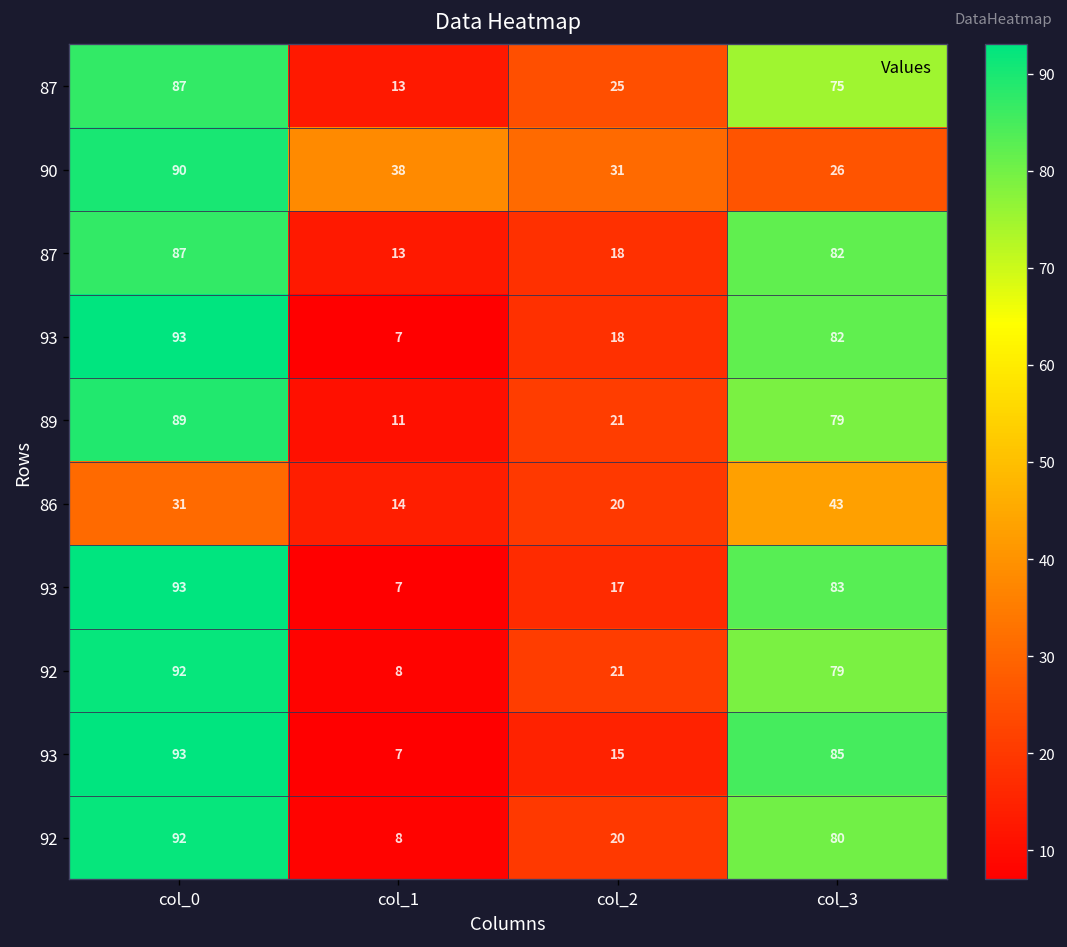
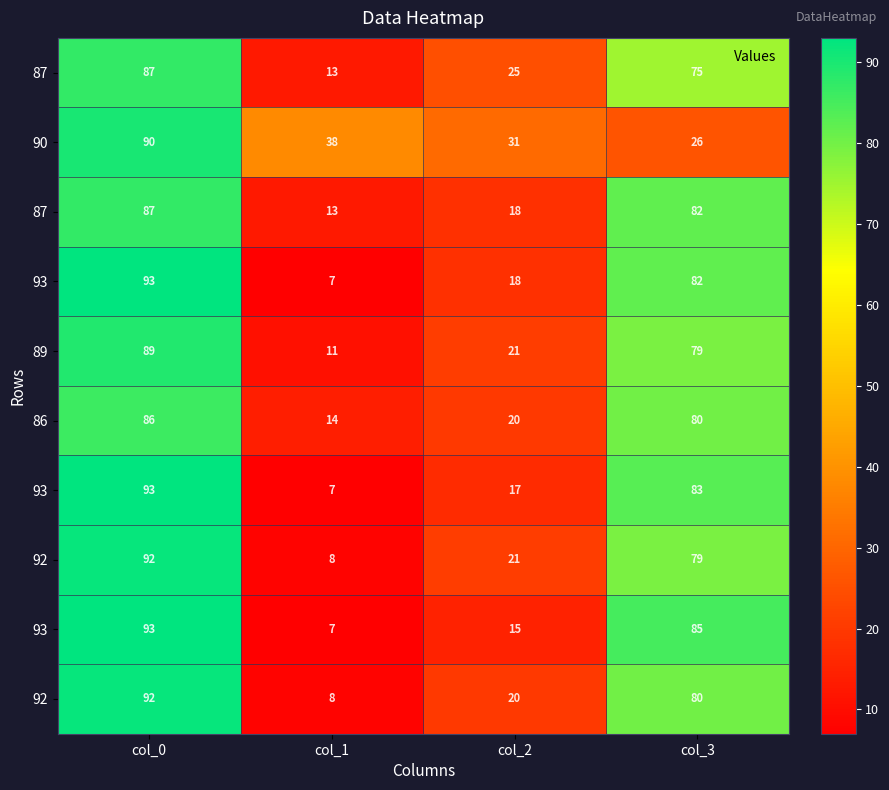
  {
    "90": {
      "col_0": 90,
      "col_1": 38,
      "col_2": 31,
      "col_3": 26
    },
    "89": {
      "col_0": 89,
      "col_1": 11,
      "col_2": 21,
      "col_3": 79
    },
    "86": {
-     "col_0": 31,
+     "col_0": 86,
      "col_1": 14,
      "col_2": 20,
-     "col_3": 43
+     "col_3": 80
    }
  }
